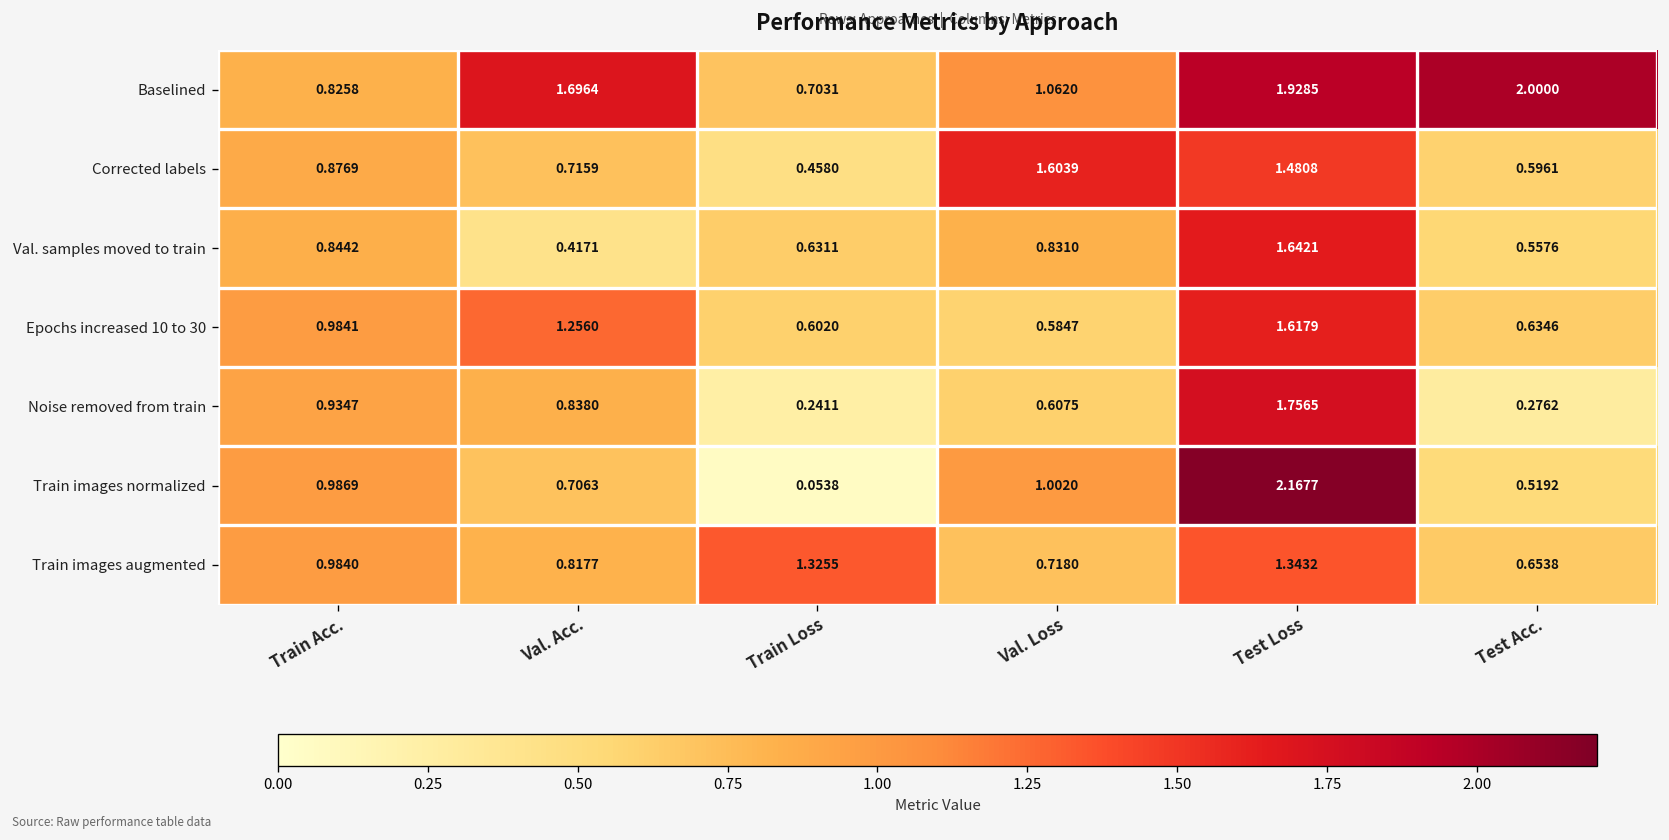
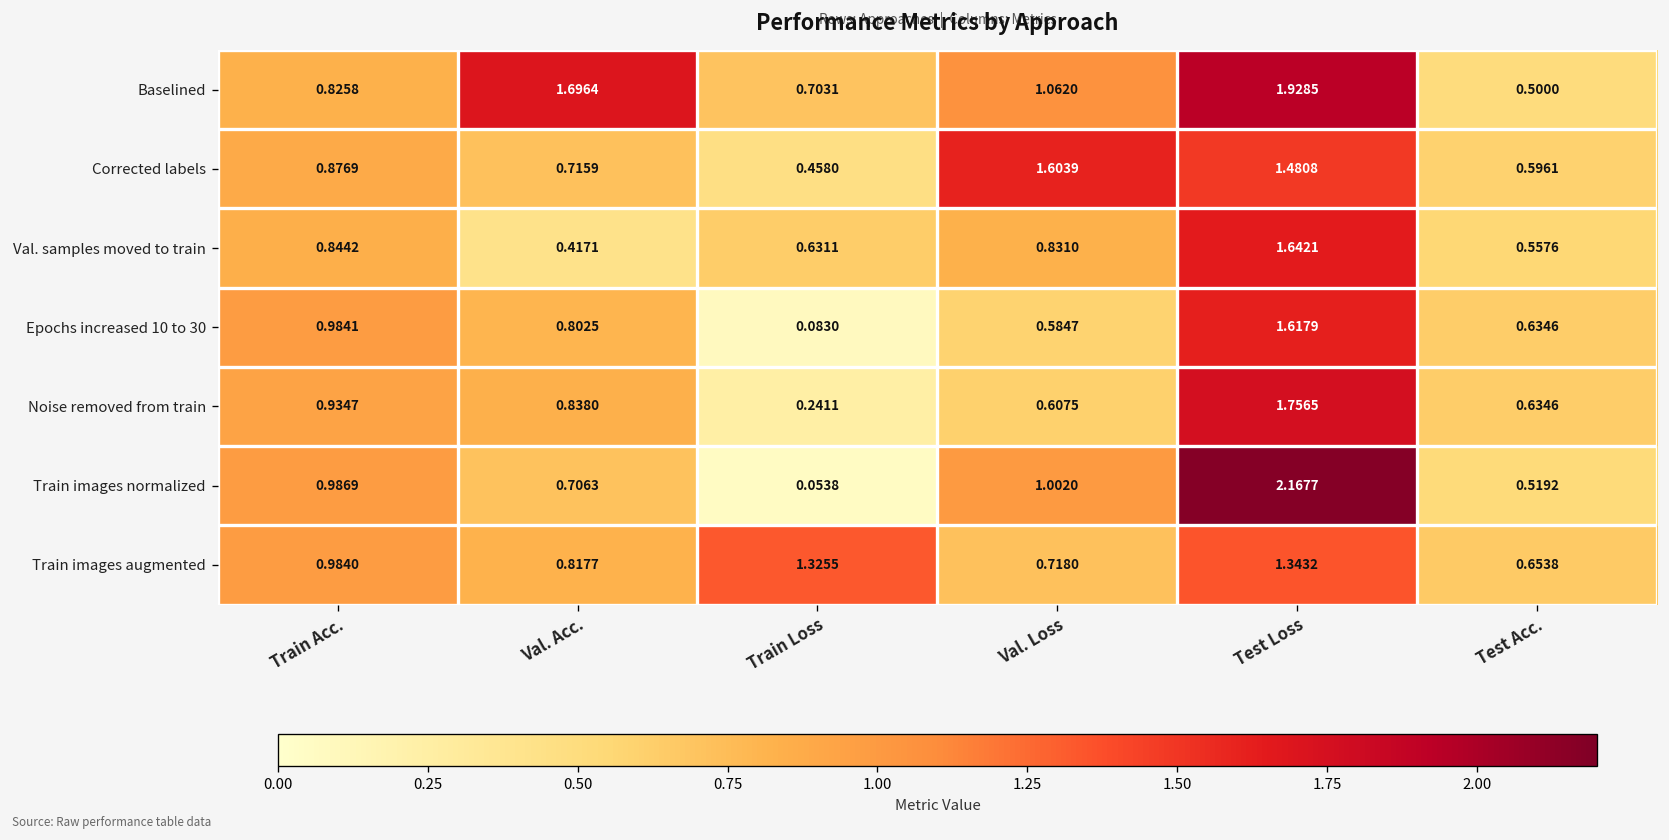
  {
    "Baselined": {
      "Train Acc.": 0.8258,
      "Val. Acc.": 1.6964,
      "Train Loss": 0.7031,
      "Val. Loss": 1.0620,
      "Test Loss": 1.9285,
-     "Test Acc.": 2.0000
+     "Test Acc.": 0.5000
    },
    "Corrected labels": {
      "Train Acc.": 0.8769,
      "Val. Acc.": 0.7159,
      "Train Loss": 0.4580,
      "Val. Loss": 1.6039,
      "Test Loss": 1.4808,
      "Test Acc.": 0.5961
    },
    "Val. samples moved to train": {
      "Train Acc.": 0.8442,
      "Val. Acc.": 0.4171,
      "Train Loss": 0.6311,
      "Val. Loss": 0.8310,
      "Test Loss": 1.6421,
      "Test Acc.": 0.5576
    },
    "Epochs increased 10 to 30": {
      "Train Acc.": 0.9841,
-     "Val. Acc.": 1.2560,
-     "Train Loss": 0.6020,
+     "Val. Acc.": 0.8025,
+     "Train Loss": 0.0830,
      "Val. Loss": 0.5847,
      "Test Loss": 1.6179,
      "Test Acc.": 0.6346
    },
    "Noise removed from train": {
      "Train Acc.": 0.9347,
      "Val. Acc.": 0.8380,
      "Train Loss": 0.2411,
      "Val. Loss": 0.6075,
      "Test Loss": 1.7565,
-     "Test Acc.": 0.2762
+     "Test Acc.": 0.6346
    },
    "Train images normalized": {
      "Train Acc.": 0.9869,
      "Val. Acc.": 0.7063,
      "Train Loss": 0.0538,
      "Val. Loss": 1.0020,
      "Test Loss": 2.1677,
      "Test Acc.": 0.5192
    },
    "Train images augmented": {
      "Train Acc.": 0.9840,
      "Val. Acc.": 0.8177,
      "Train Loss": 1.3255,
      "Val. Loss": 0.7180,
      "Test Loss": 1.3432,
      "Test Acc.": 0.6538
    }
  }
